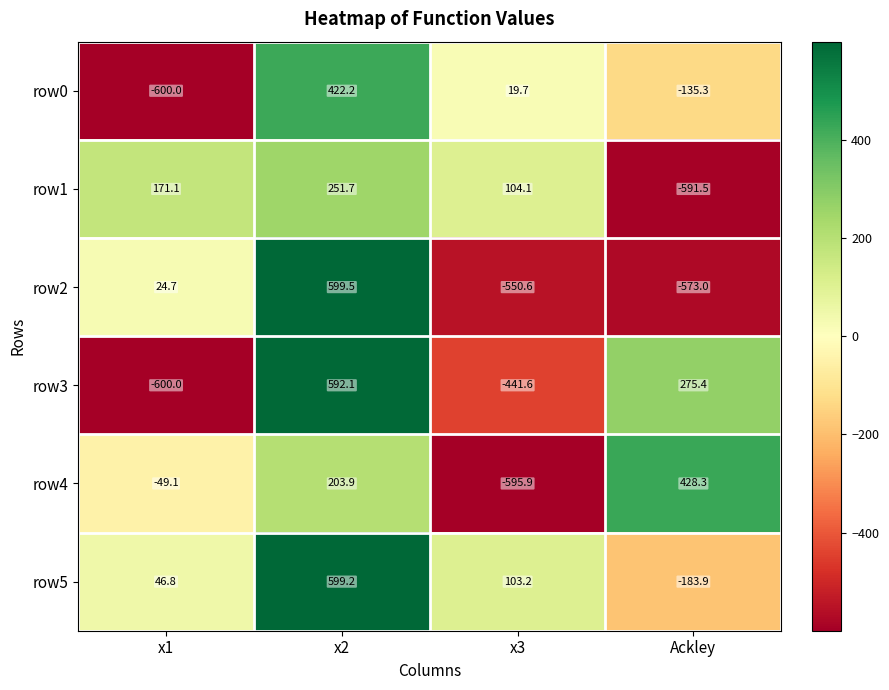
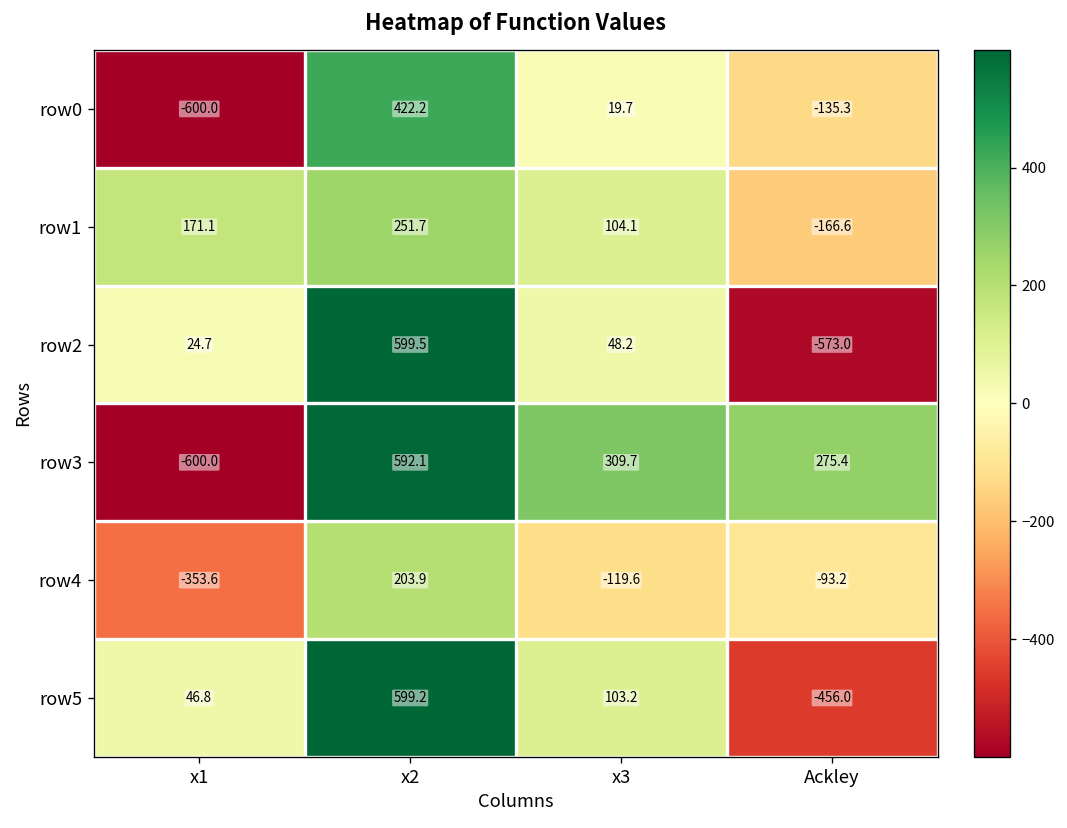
  {
    "row1": {
-     "Ackley": -591.5
+     "Ackley": -166.6
    },
    "row2": {
-     "x3": -550.6
+     "x3": 48.2
    },
    "row3": {
-     "x3": -441.6
+     "x3": 309.7
    },
    "row4": {
-     "x1": -49.1,
-     "x3": -595.9,
-     "Ackley": 428.3
+     "x1": -353.6,
+     "x3": -119.6,
+     "Ackley": -93.2
    },
    "row5": {
-     "Ackley": -183.9
+     "Ackley": -456.0
    }
  }
